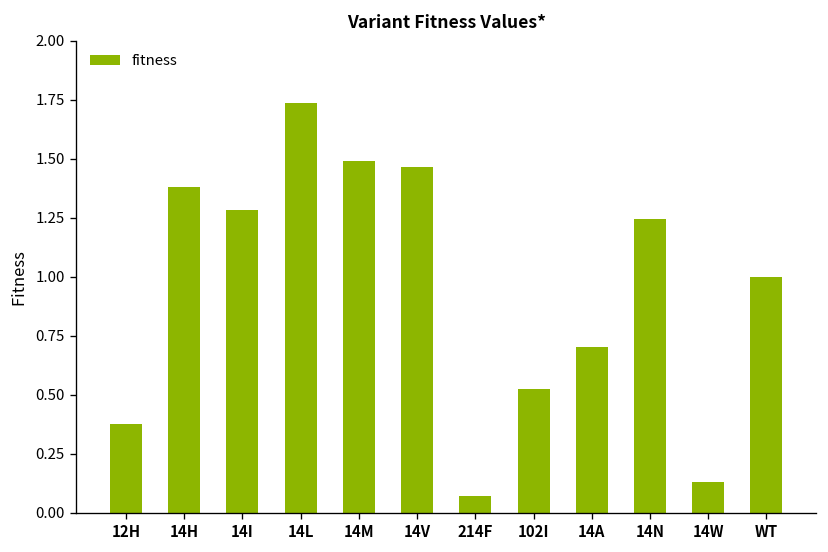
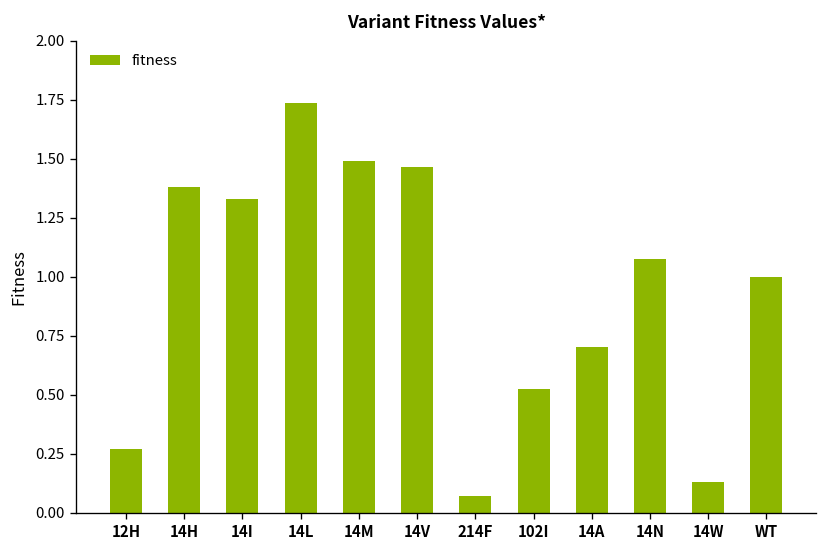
  {
-   "12H": 0.38,
+   "12H": 0.27,
    "14H": 1.38,
-   "14I": 1.28,
+   "14I": 1.33,
    "14L": 1.74,
    "14M": 1.49,
    "14V": 1.47,
    "214F": 0.07,
    "102I": 0.53,
    "14A": 0.70,
-   "14N": 1.24,
+   "14N": 1.08,
    "14W": 0.13,
    "WT": 1.00
  }
